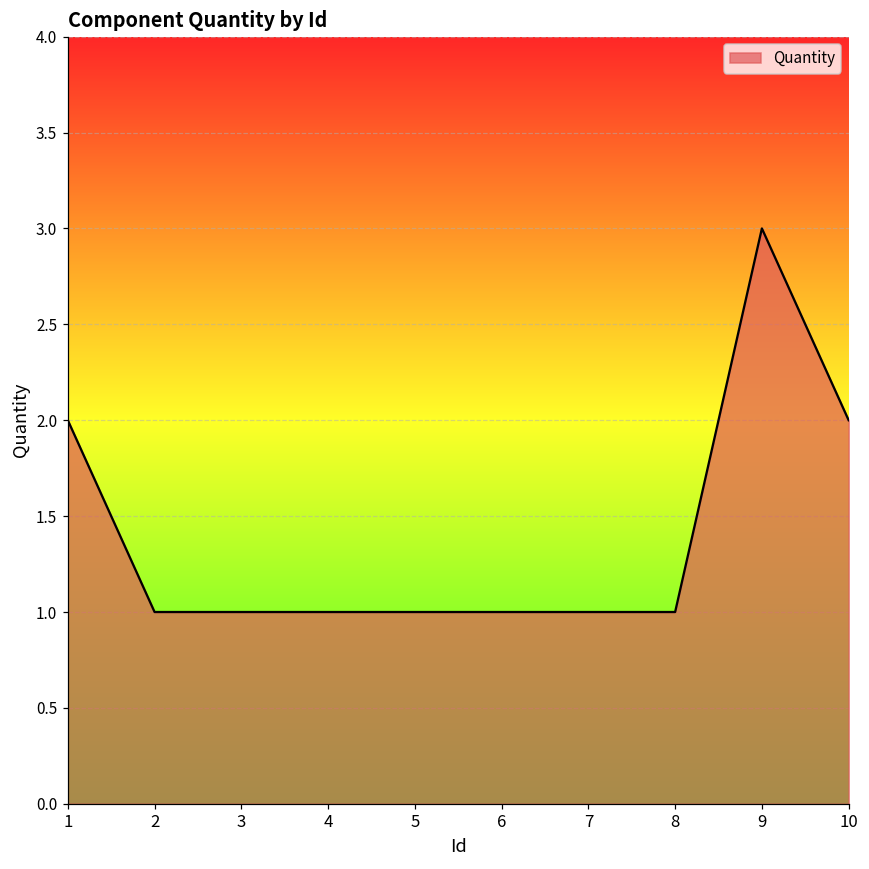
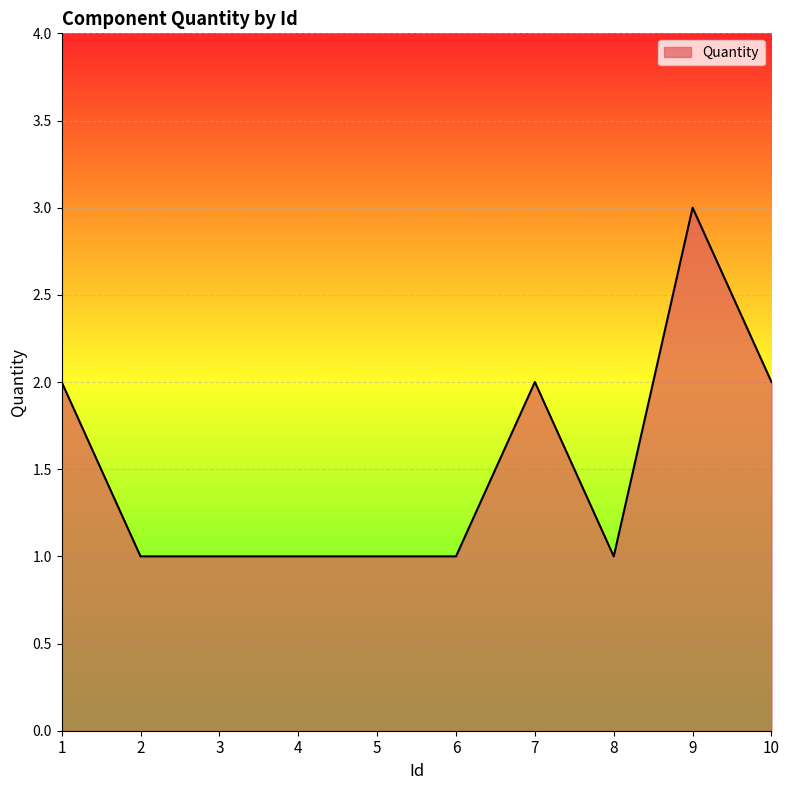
  {
    "1": 2,
    "2": 1,
    "3": 1,
    "4": 1,
    "5": 1,
    "6": 1,
-   "7": 1,
+   "7": 2,
    "8": 1,
    "9": 3,
    "10": 2
  }
